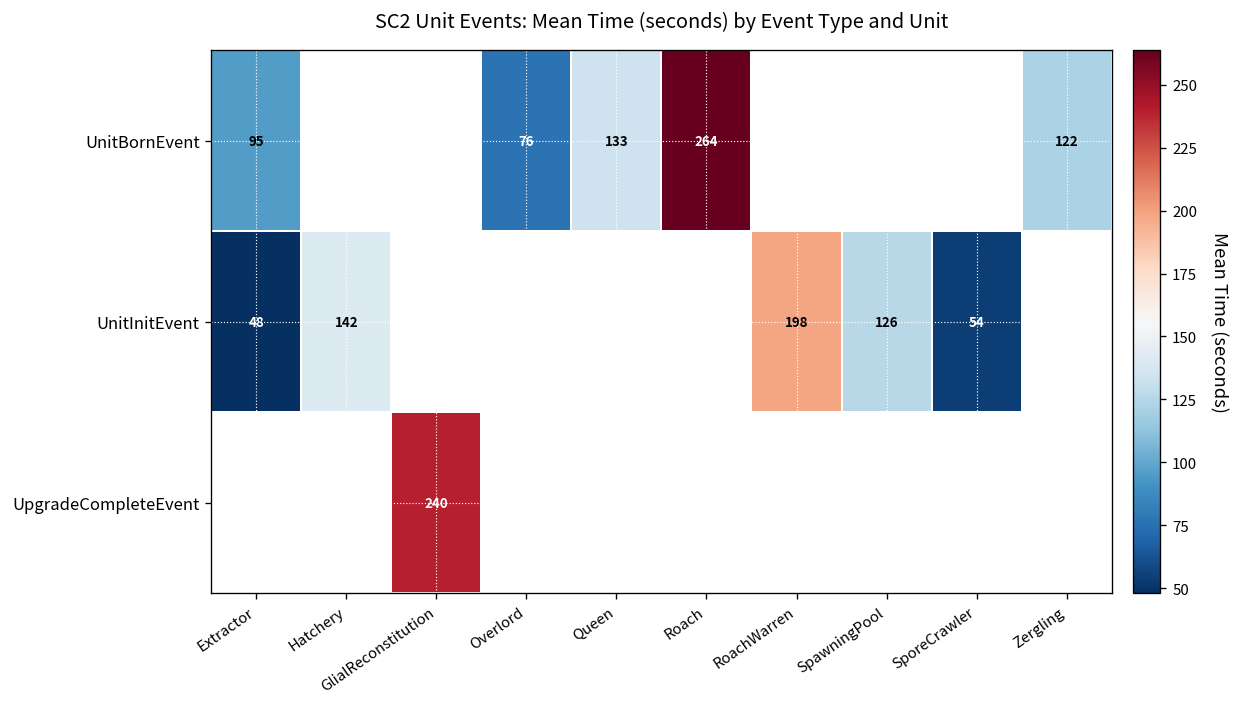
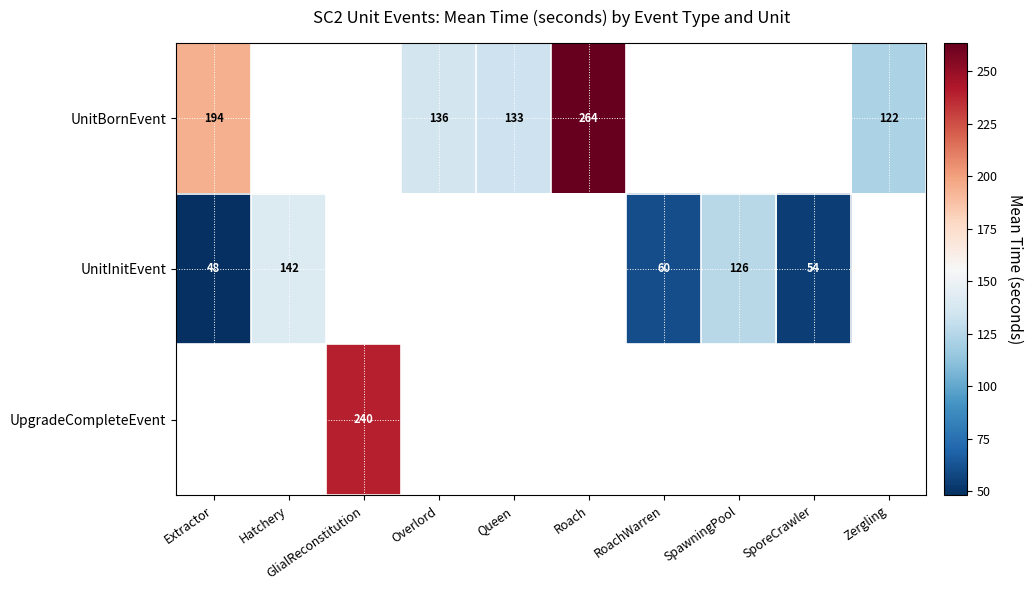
  {
    "UnitBornEvent": {
-     "Extractor": 95,
-     "Overlord": 76,
+     "Extractor": 194,
+     "Overlord": 136,
      "Queen": 133,
      "Roach": 264,
      "Zergling": 122
    },
    "UnitInitEvent": {
      "Extractor": 48,
      "Hatchery": 142,
-     "RoachWarren": 198,
+     "RoachWarren": 60,
      "SpawningPool": 126,
      "SporeCrawler": 54
    },
    "UpgradeCompleteEvent": {
      "GlialReconstitution": 240
    }
  }
